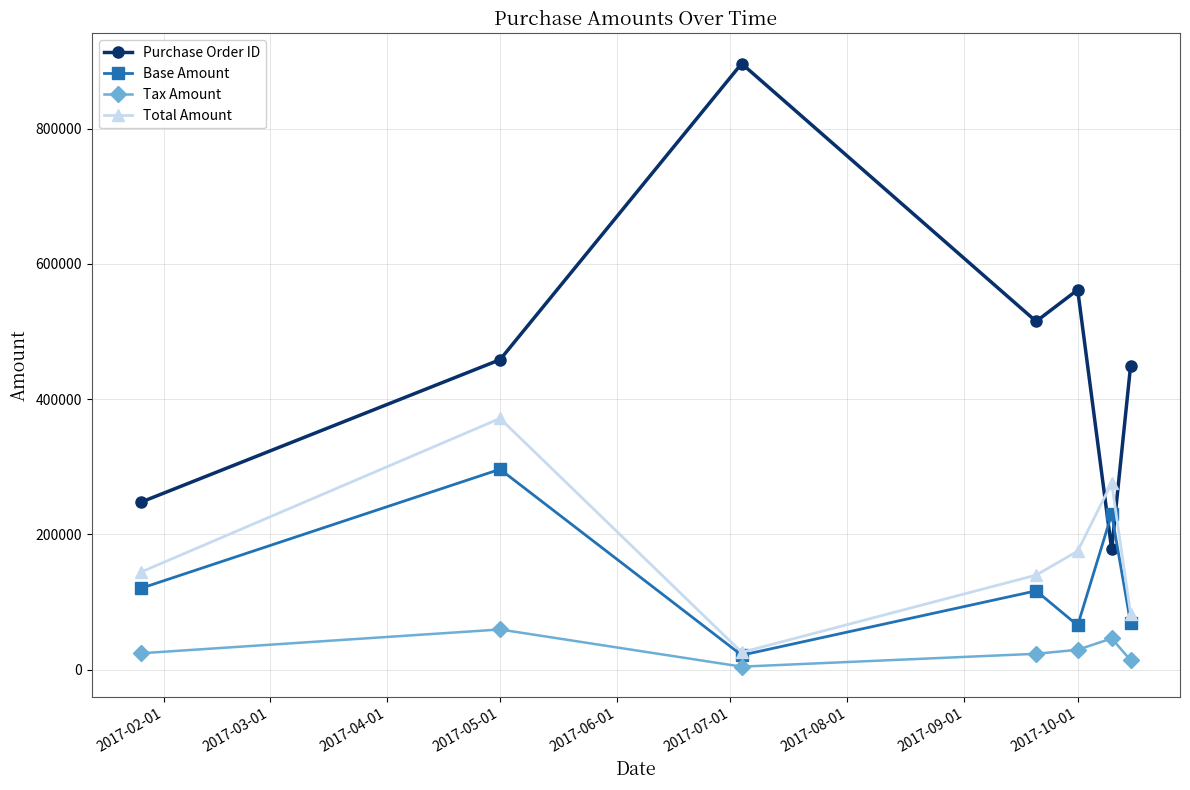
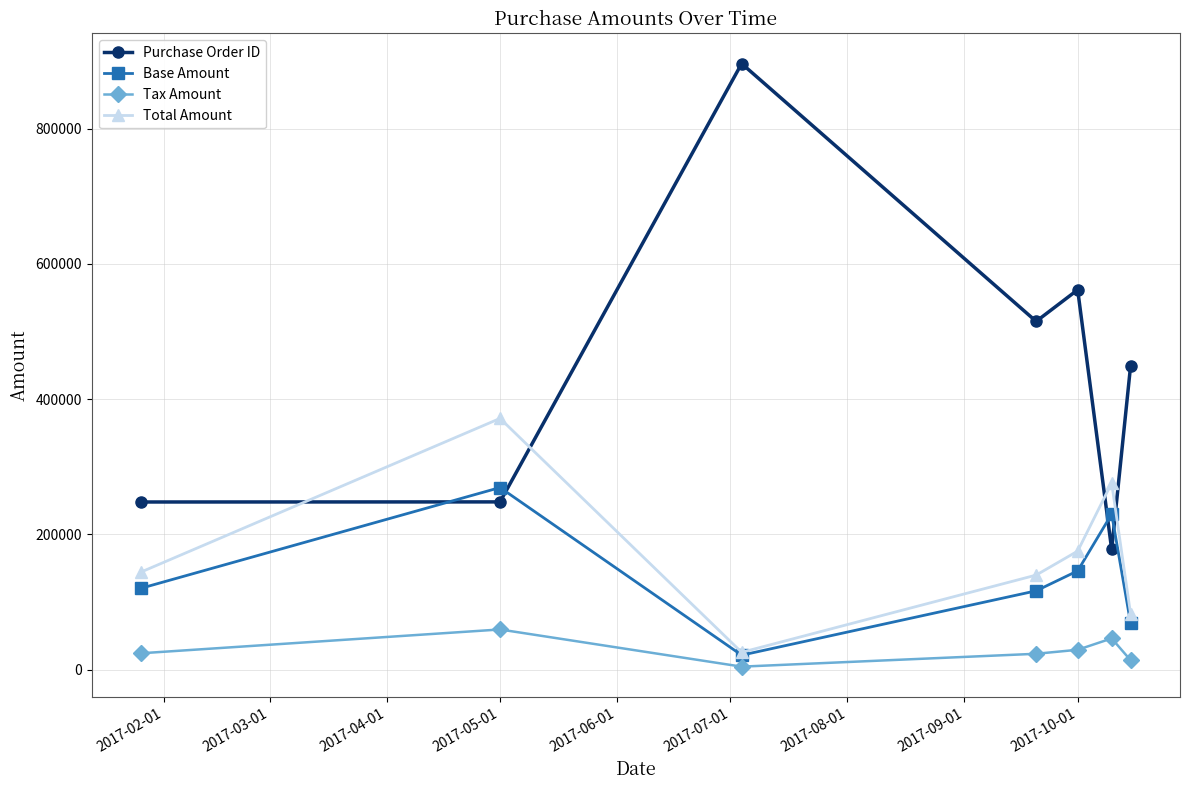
  {
    "Purchase Order ID": {
-     "2017-05-01": 460000,
+     "2017-05-01": 250000,
      "2017-10-01": 560000
    },
    "Base Amount": {
-     "2017-05-01": 300000,
-     "2017-10-01": 70000
+     "2017-05-01": 270000,
+     "2017-10-01": 150000
    },
    "Tax Amount": {
      "2017-05-01": 60000,
      "2017-10-01": 30000
    },
    "Total Amount": {
      "2017-05-01": 370000,
      "2017-10-01": 180000
    }
  }
